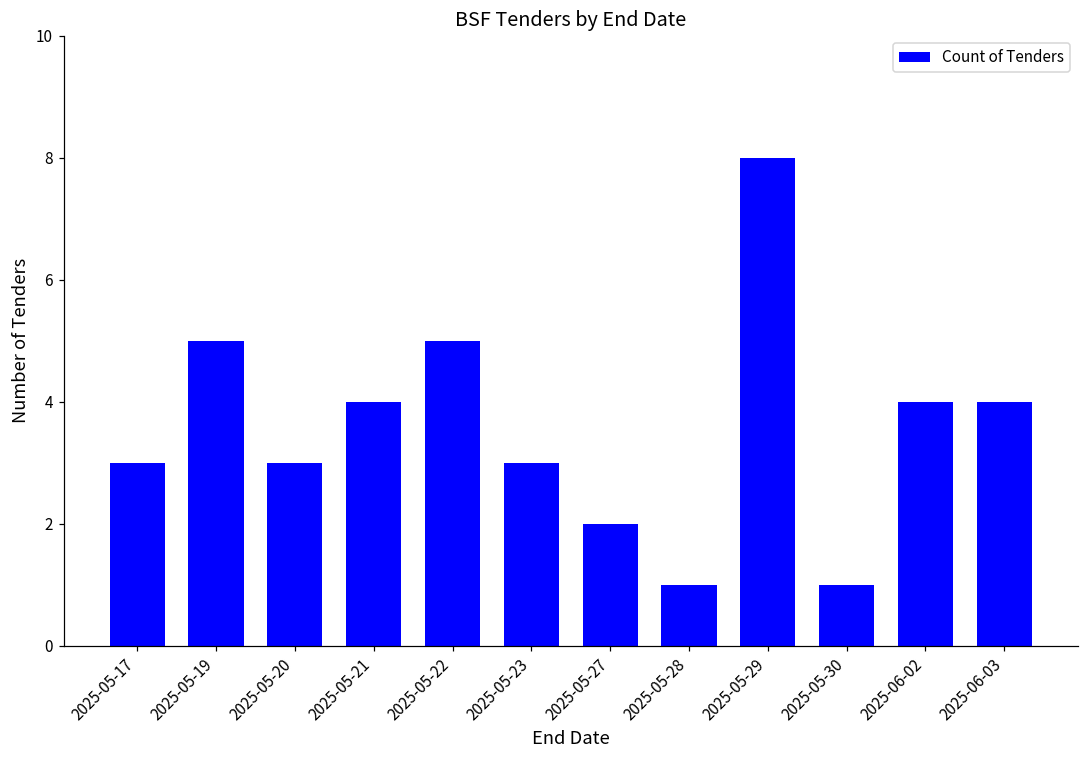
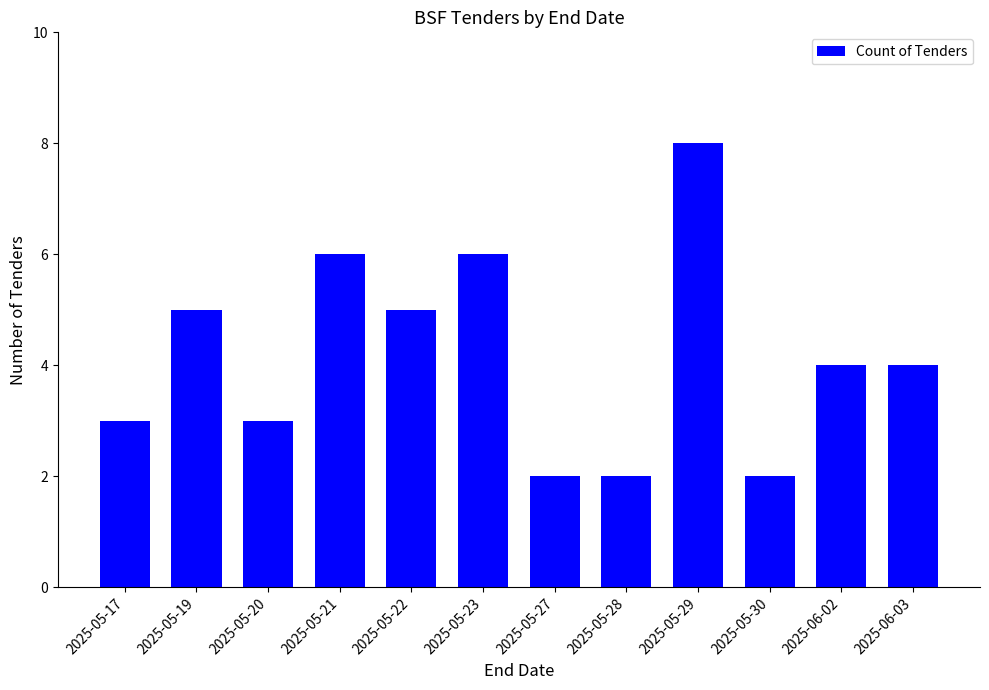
  {
    "2025-05-17": 3,
    "2025-05-19": 5,
    "2025-05-20": 3,
-   "2025-05-21": 4,
+   "2025-05-21": 6,
    "2025-05-22": 5,
-   "2025-05-23": 3,
+   "2025-05-23": 6,
    "2025-05-27": 2,
-   "2025-05-28": 1,
+   "2025-05-28": 2,
    "2025-05-29": 8,
-   "2025-05-30": 1,
+   "2025-05-30": 2,
    "2025-06-02": 4,
    "2025-06-03": 4
  }
